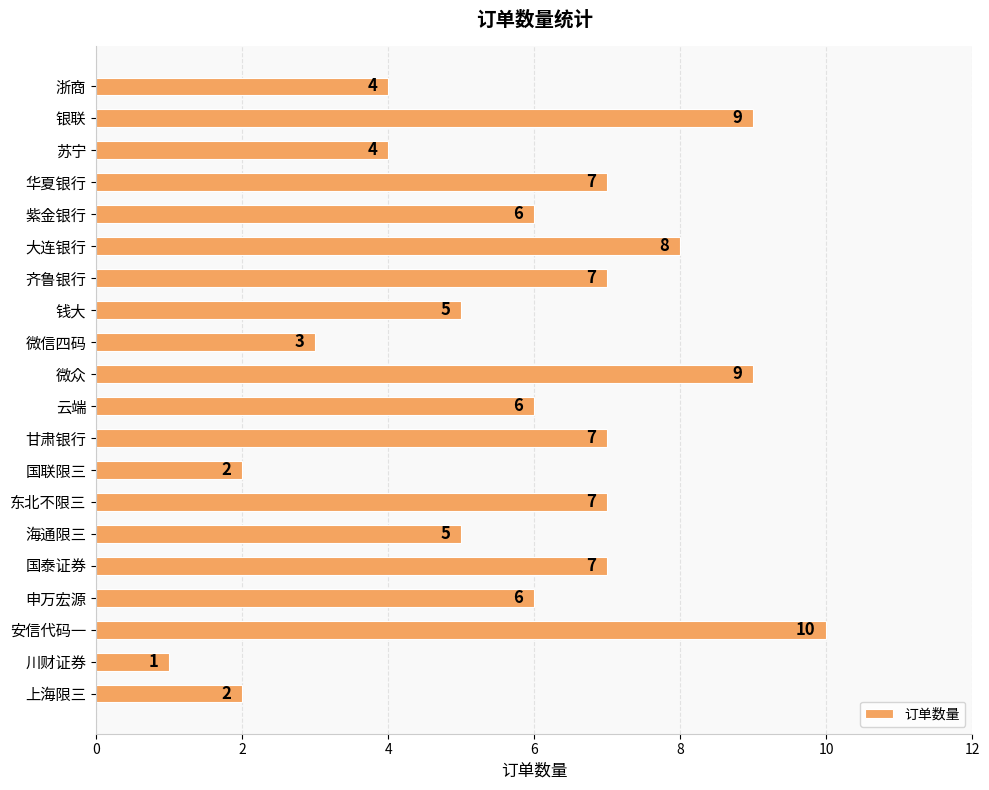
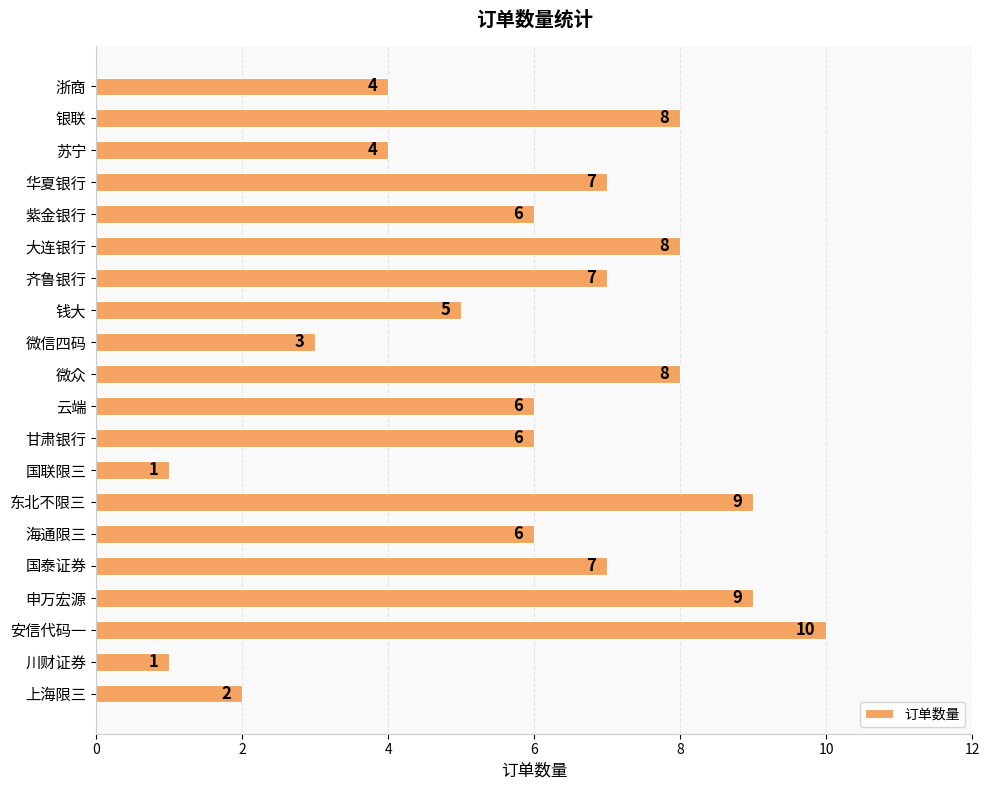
  {
    "浙商": 4,
-   "银联": 9,
+   "银联": 8,
    "苏宁": 4,
    "华夏银行": 7,
    "紫金银行": 6,
    "大连银行": 8,
    "齐鲁银行": 7,
    "钱大": 5,
    "微信四码": 3,
-   "微众": 9,
+   "微众": 8,
    "云端": 6,
-   "甘肃银行": 7,
-   "国联限三": 2,
-   "东北不限三": 7,
-   "海通限三": 5,
+   "甘肃银行": 6,
+   "国联限三": 1,
+   "东北不限三": 9,
+   "海通限三": 6,
    "国泰证券": 7,
-   "申万宏源": 6,
+   "申万宏源": 9,
    "安信代码一": 10,
    "川财证券": 1,
    "上海限三": 2
  }
